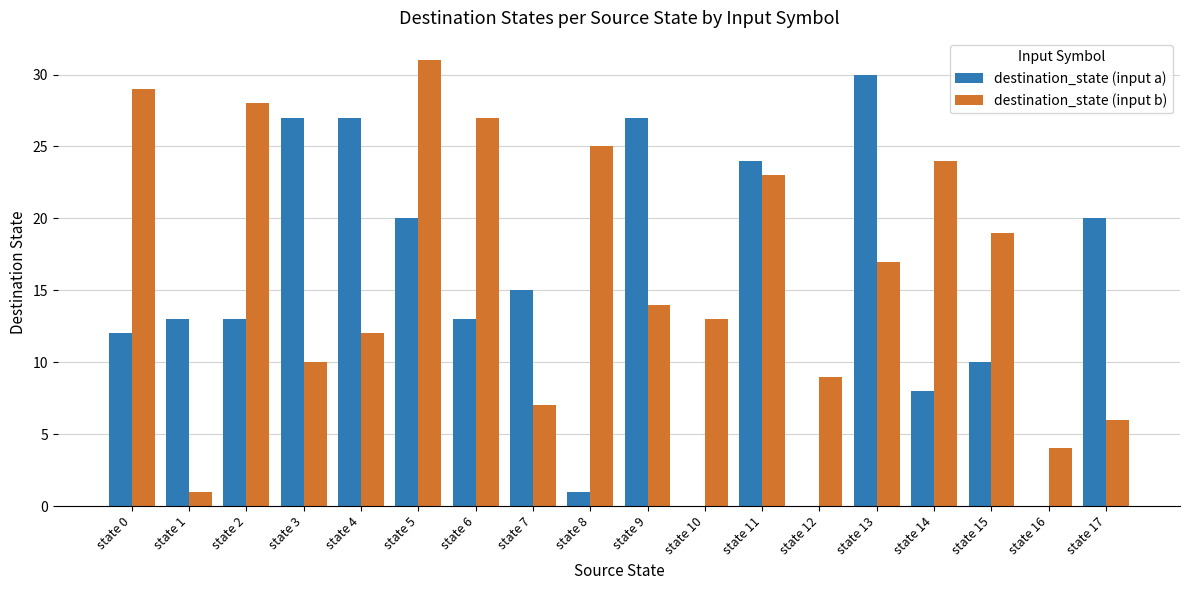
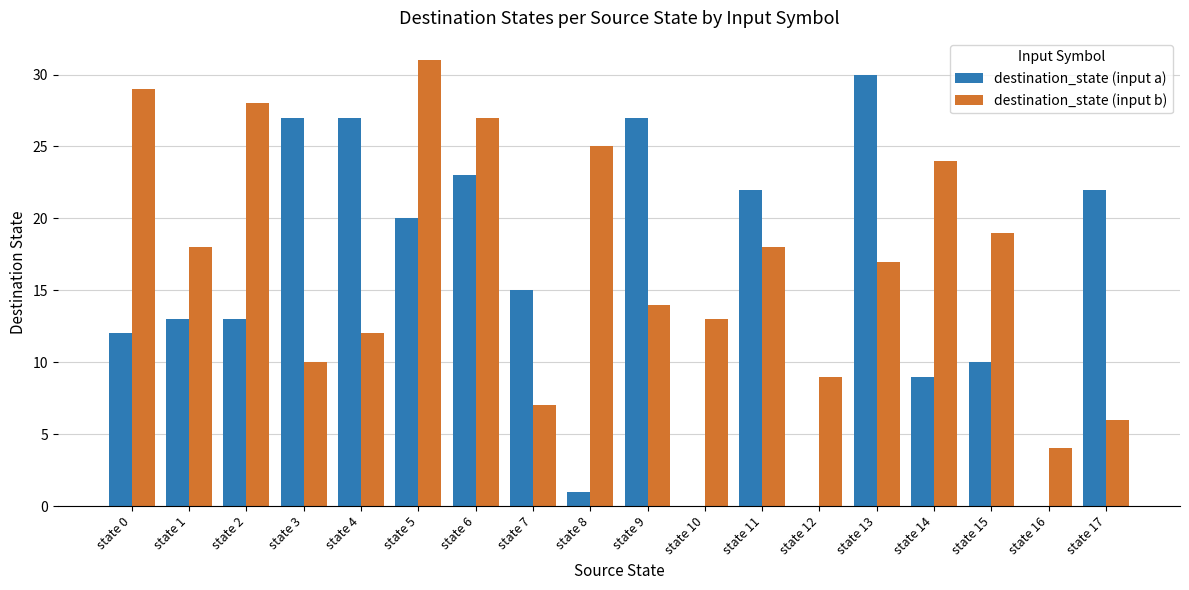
  {
    "destination_state (input a)": {
      "state 0": 12,
      "state 1": 13,
      "state 2": 13,
      "state 3": 27,
      "state 4": 27,
      "state 5": 20,
-     "state 6": 13,
+     "state 6": 23,
      "state 7": 15,
      "state 8": 1,
      "state 9": 27,
      "state 10": 0,
-     "state 11": 24,
+     "state 11": 22,
      "state 12": 0,
      "state 13": 30,
-     "state 14": 8,
+     "state 14": 9,
      "state 15": 10,
      "state 16": 0,
-     "state 17": 20
+     "state 17": 22
    },
    "destination_state (input b)": {
      "state 0": 29,
-     "state 1": 1,
+     "state 1": 18,
      "state 2": 28,
      "state 3": 10,
      "state 4": 12,
      "state 5": 31,
      "state 6": 27,
      "state 7": 7,
      "state 8": 25,
      "state 9": 14,
      "state 10": 13,
-     "state 11": 23,
+     "state 11": 18,
      "state 12": 9,
      "state 13": 17,
      "state 14": 24,
      "state 15": 19,
      "state 16": 4,
      "state 17": 6
    }
  }
